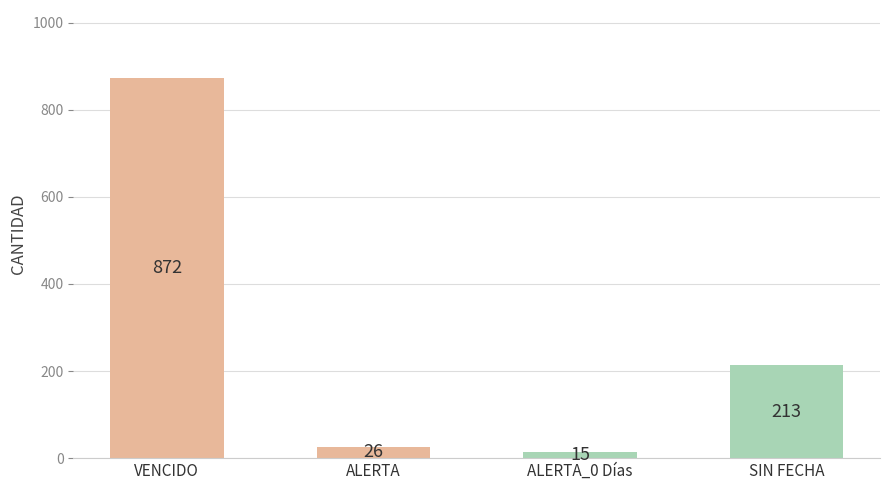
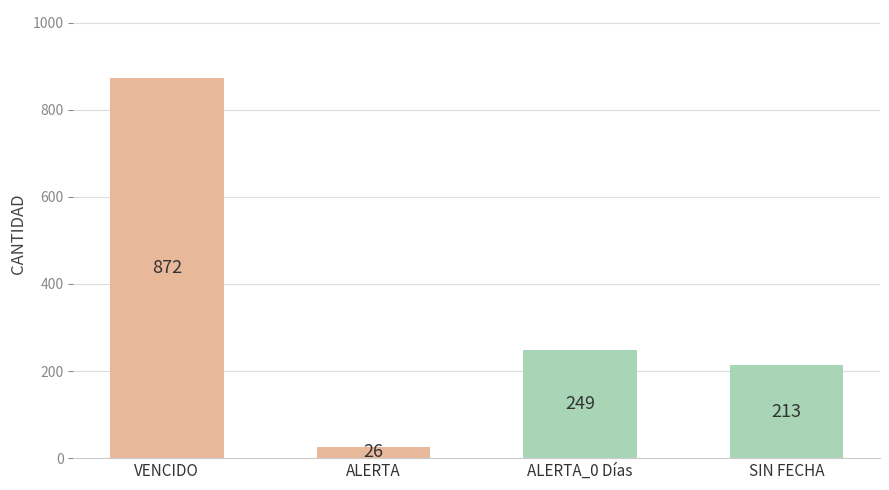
  {
    "VENCIDO": 872,
    "ALERTA": 26,
-   "ALERTA_0 Días": 15,
+   "ALERTA_0 Días": 249,
    "SIN FECHA": 213
  }
